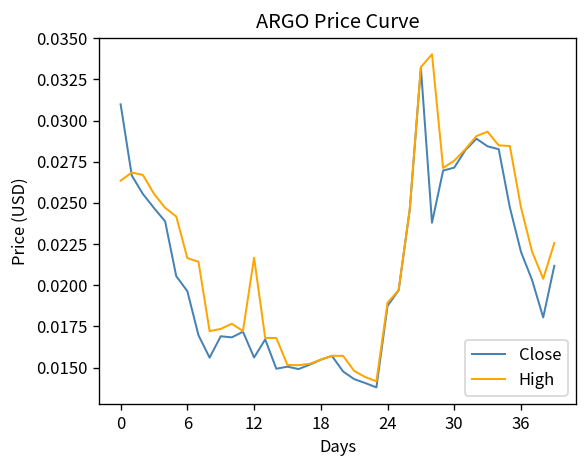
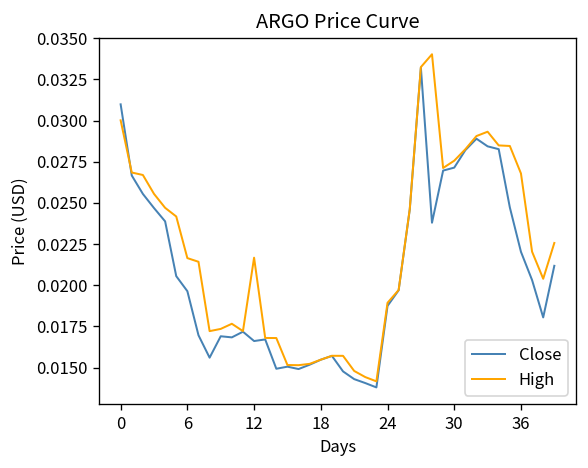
  {
    "Close": {
      "0": 0.0310,
      "6": 0.0196,
-     "12": 0.0156,
+     "12": 0.0166,
      "24": 0.0187,
      "30": 0.0271,
      "36": 0.0220
    },
    "High": {
-     "0": 0.0264,
+     "0": 0.0300,
      "6": 0.0216,
      "12": 0.0217,
      "24": 0.0189,
      "30": 0.0276,
-     "36": 0.0247
+     "36": 0.0268
    }
  }
